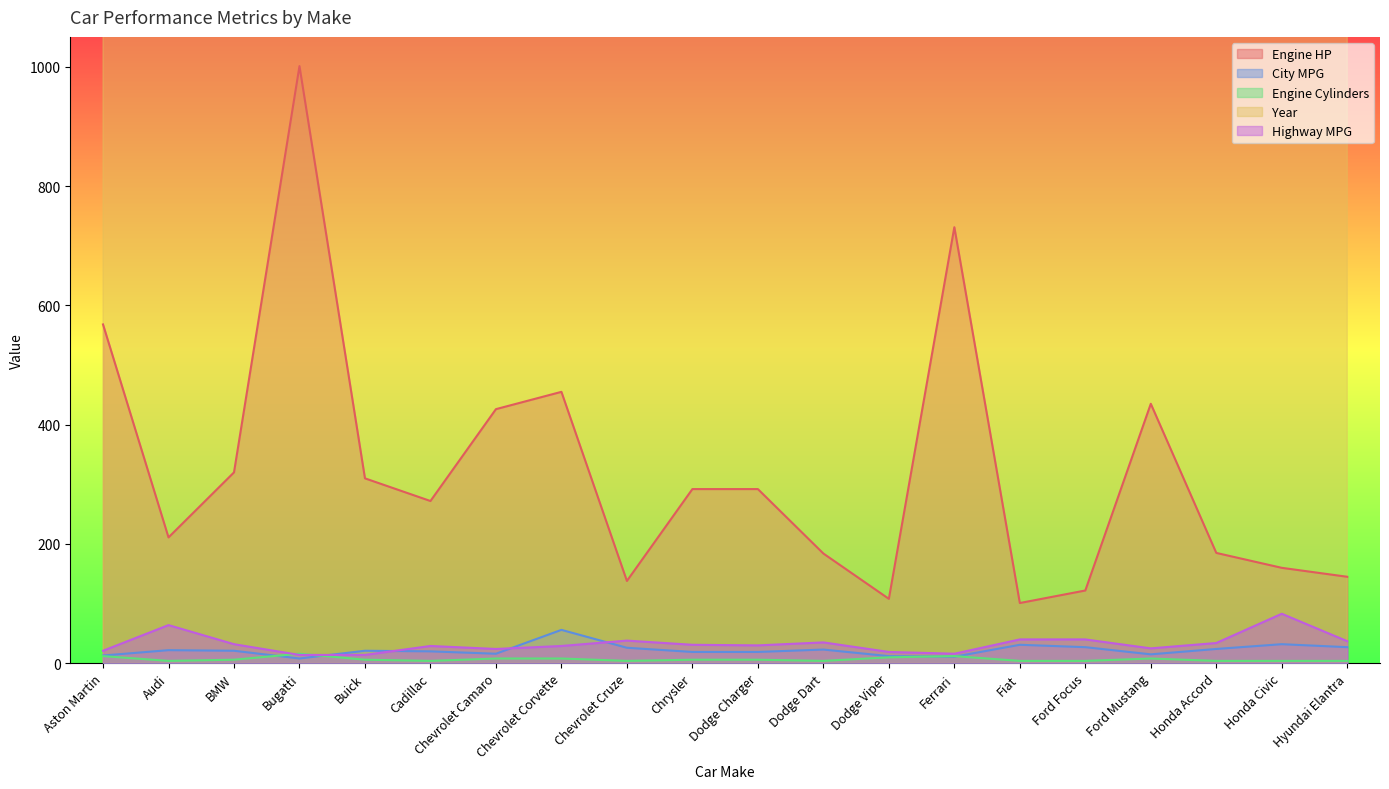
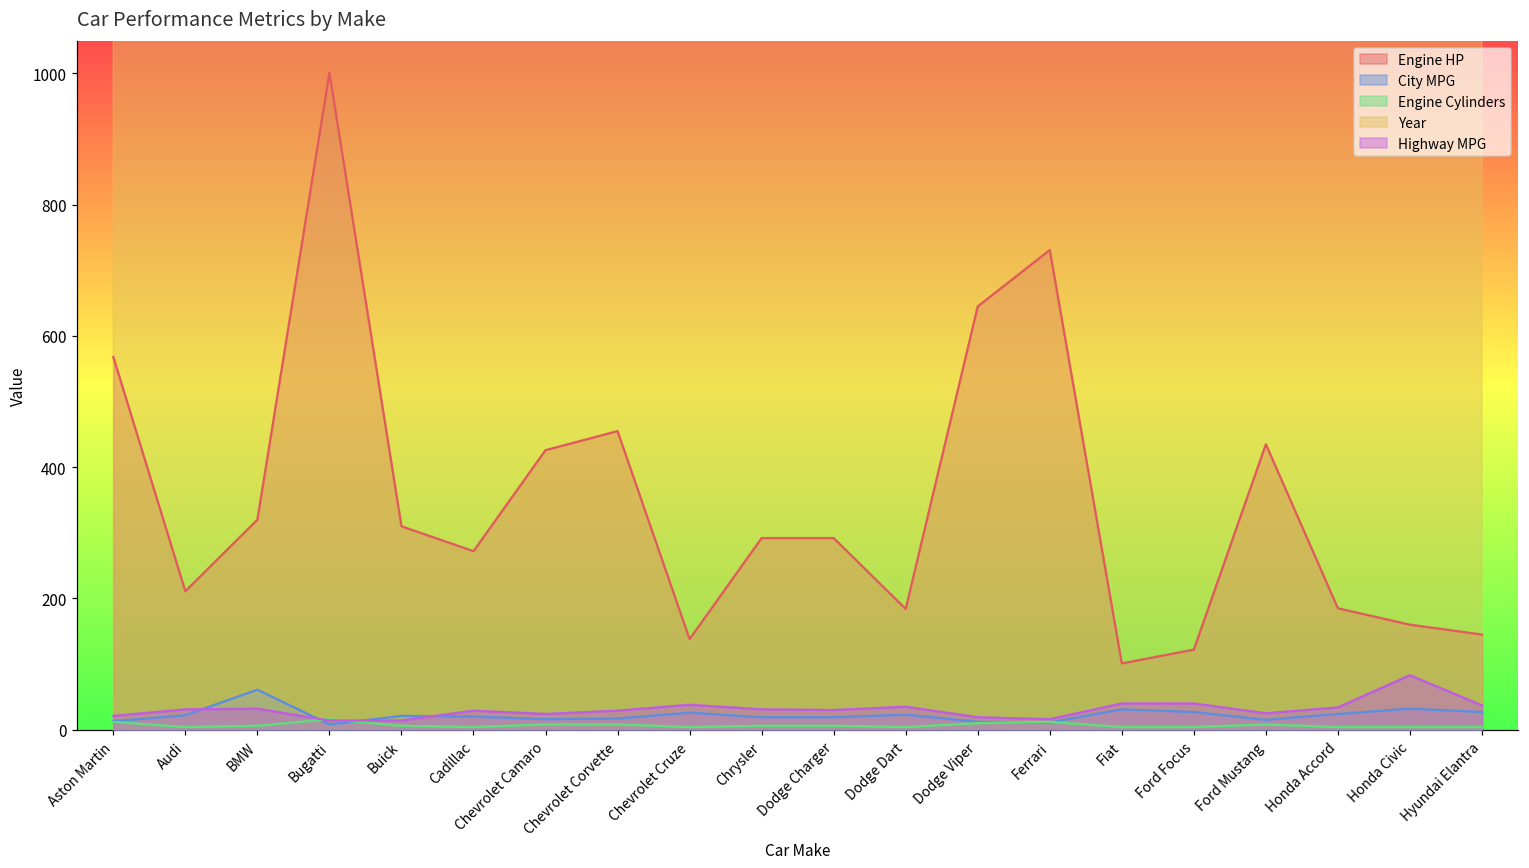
  {
    "Engine HP": {
      "Aston Martin": 570,
      "Audi": 210,
      "BMW": 320,
      "Bugatti": 1000,
      "Buick": 310,
      "Cadillac": 270,
      "Chevrolet Camaro": 430,
      "Chevrolet Corvette": 460,
      "Chevrolet Cruze": 140,
      "Chrysler": 290,
      "Dodge Charger": 290,
      "Dodge Dart": 180,
-     "Dodge Viper": 110,
+     "Dodge Viper": 650,
      "Ferrari": 730,
      "Fiat": 100,
      "Ford Focus": 120,
      "Ford Mustang": 440,
      "Honda Accord": 190,
      "Honda Civic": 160,
      "Hyundai Elantra": 150
    },
    "City MPG": {
      "Audi": 20,
-     "BMW": 20,
+     "BMW": 60,
      "Bugatti": 10,
      "Buick": 20,
      "Cadillac": 20,
      "Chevrolet Camaro": 20,
-     "Chevrolet Corvette": 60,
+     "Chevrolet Corvette": 20,
      "Chevrolet Cruze": 30,
      "Chrysler": 20,
      "Dodge Charger": 20,
      "Dodge Dart": 20,
      "Fiat": 30,
      "Ford Focus": 30,
      "Ford Mustang": 20,
      "Honda Accord": 20,
      "Honda Civic": 30,
      "Hyundai Elantra": 30
    },
    "Engine Cylinders": {
      "Audi": 0,
      "BMW": 10,
      "Buick": 10,
      "Cadillac": 0,
      "Chevrolet Camaro": 10,
      "Chevrolet Corvette": 10,
      "Chevrolet Cruze": 0,
      "Chrysler": 10,
      "Dodge Charger": 10,
      "Dodge Dart": 0,
      "Fiat": 0,
      "Ford Focus": 0,
      "Ford Mustang": 10,
      "Honda Accord": 0,
      "Honda Civic": 0,
      "Hyundai Elantra": 0
    },
    "Highway MPG": {
      "Aston Martin": 20,
-     "Audi": 60,
+     "Audi": 30,
      "BMW": 30,
      "Buick": 10,
      "Cadillac": 30,
      "Chevrolet Camaro": 20,
      "Chevrolet Corvette": 30,
      "Chevrolet Cruze": 40,
      "Chrysler": 30,
      "Dodge Charger": 30,
      "Dodge Dart": 40,
      "Dodge Viper": 20,
      "Fiat": 40,
      "Ford Focus": 40,
      "Ford Mustang": 30,
      "Honda Accord": 30,
      "Honda Civic": 80,
      "Hyundai Elantra": 40
    }
  }
